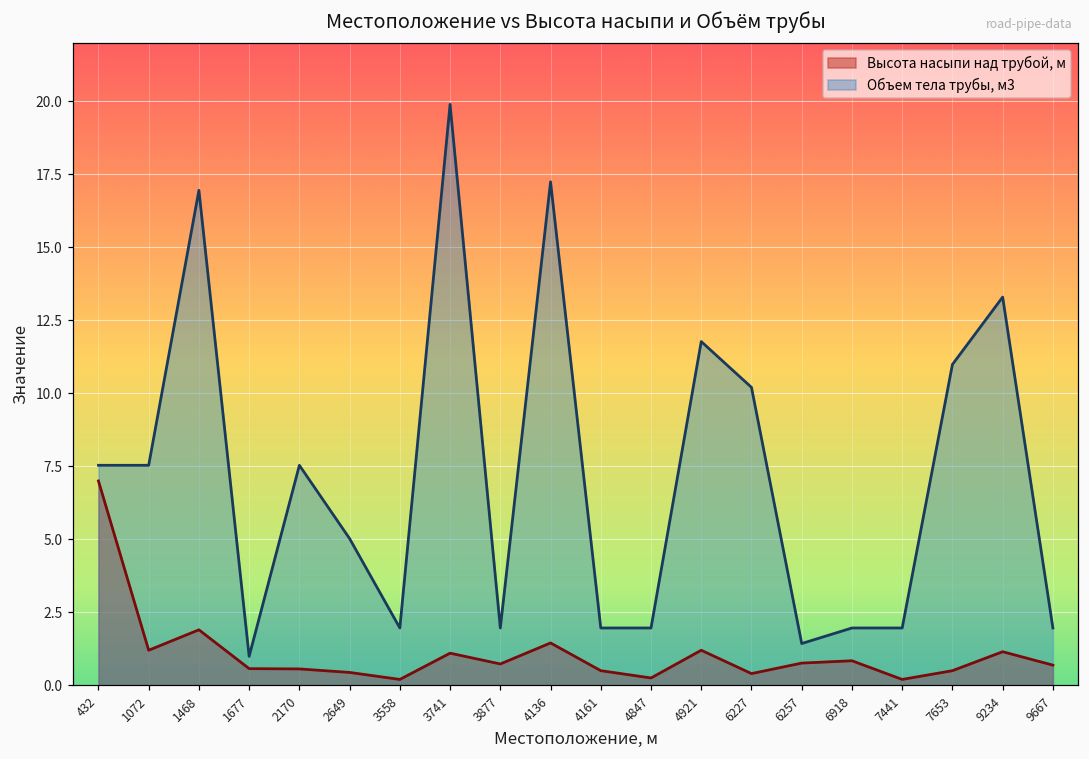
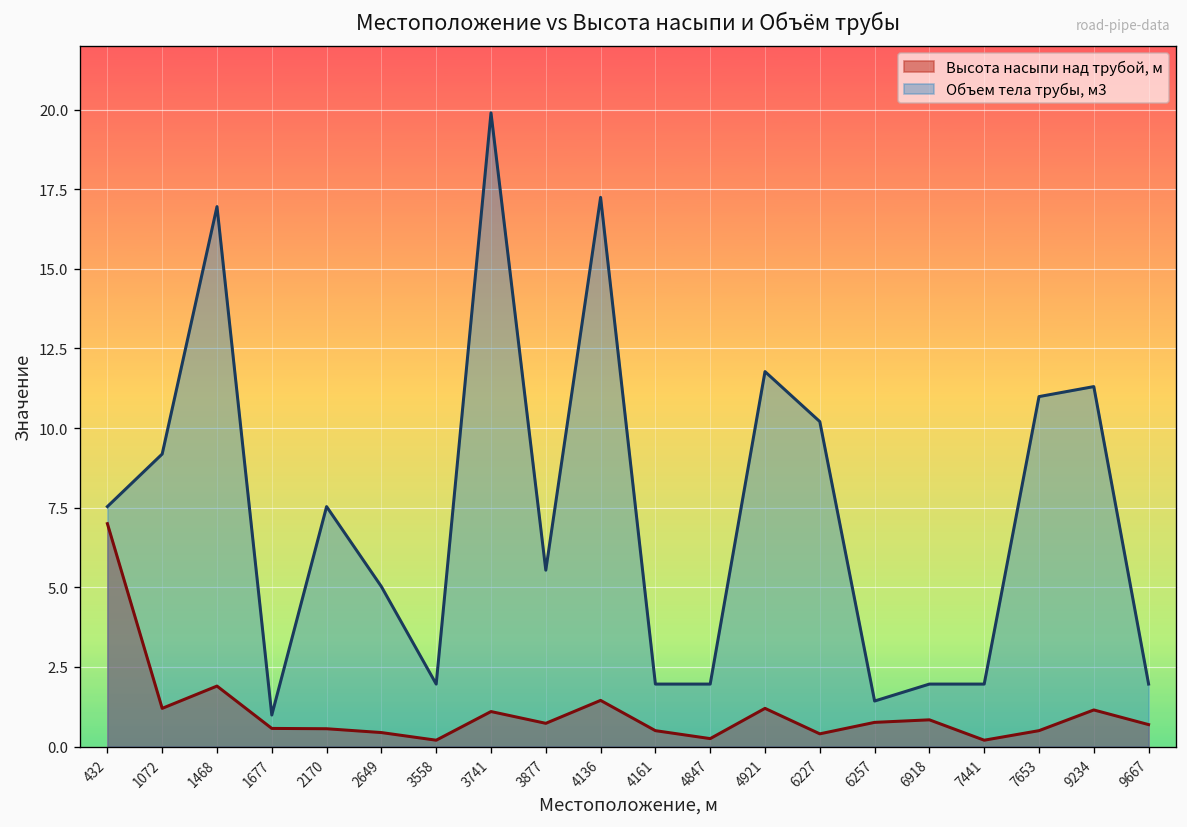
  {
    "Высота насыпи над трубой, м": {
      "432": 7.0,
      "1072": 1.2,
      "1468": 1.9,
      "1677": 0.6,
      "2170": 0.6,
      "2649": 0.4,
      "3558": 0.2,
      "3741": 1.1,
      "3877": 0.7,
      "4136": 1.5,
      "4161": 0.5,
      "4847": 0.3,
      "4921": 1.2,
      "6227": 0.4,
      "6257": 0.8,
      "6918": 0.8,
      "7441": 0.2,
      "7653": 0.5,
      "9234": 1.2,
      "9667": 0.7
    },
    "Объем тела трубы, м3": {
      "432": 7.5,
-     "1072": 7.5,
+     "1072": 9.2,
      "1468": 17.0,
      "1677": 1.0,
      "2170": 7.5,
      "2649": 5.0,
      "3558": 2.0,
      "3741": 19.9,
-     "3877": 2.0,
+     "3877": 5.5,
      "4136": 17.2,
      "4161": 2.0,
      "4847": 2.0,
      "4921": 11.8,
      "6227": 10.2,
      "6257": 1.4,
      "6918": 2.0,
      "7441": 2.0,
      "7653": 11.0,
-     "9234": 13.3,
+     "9234": 11.3,
      "9667": 2.0
    }
  }
